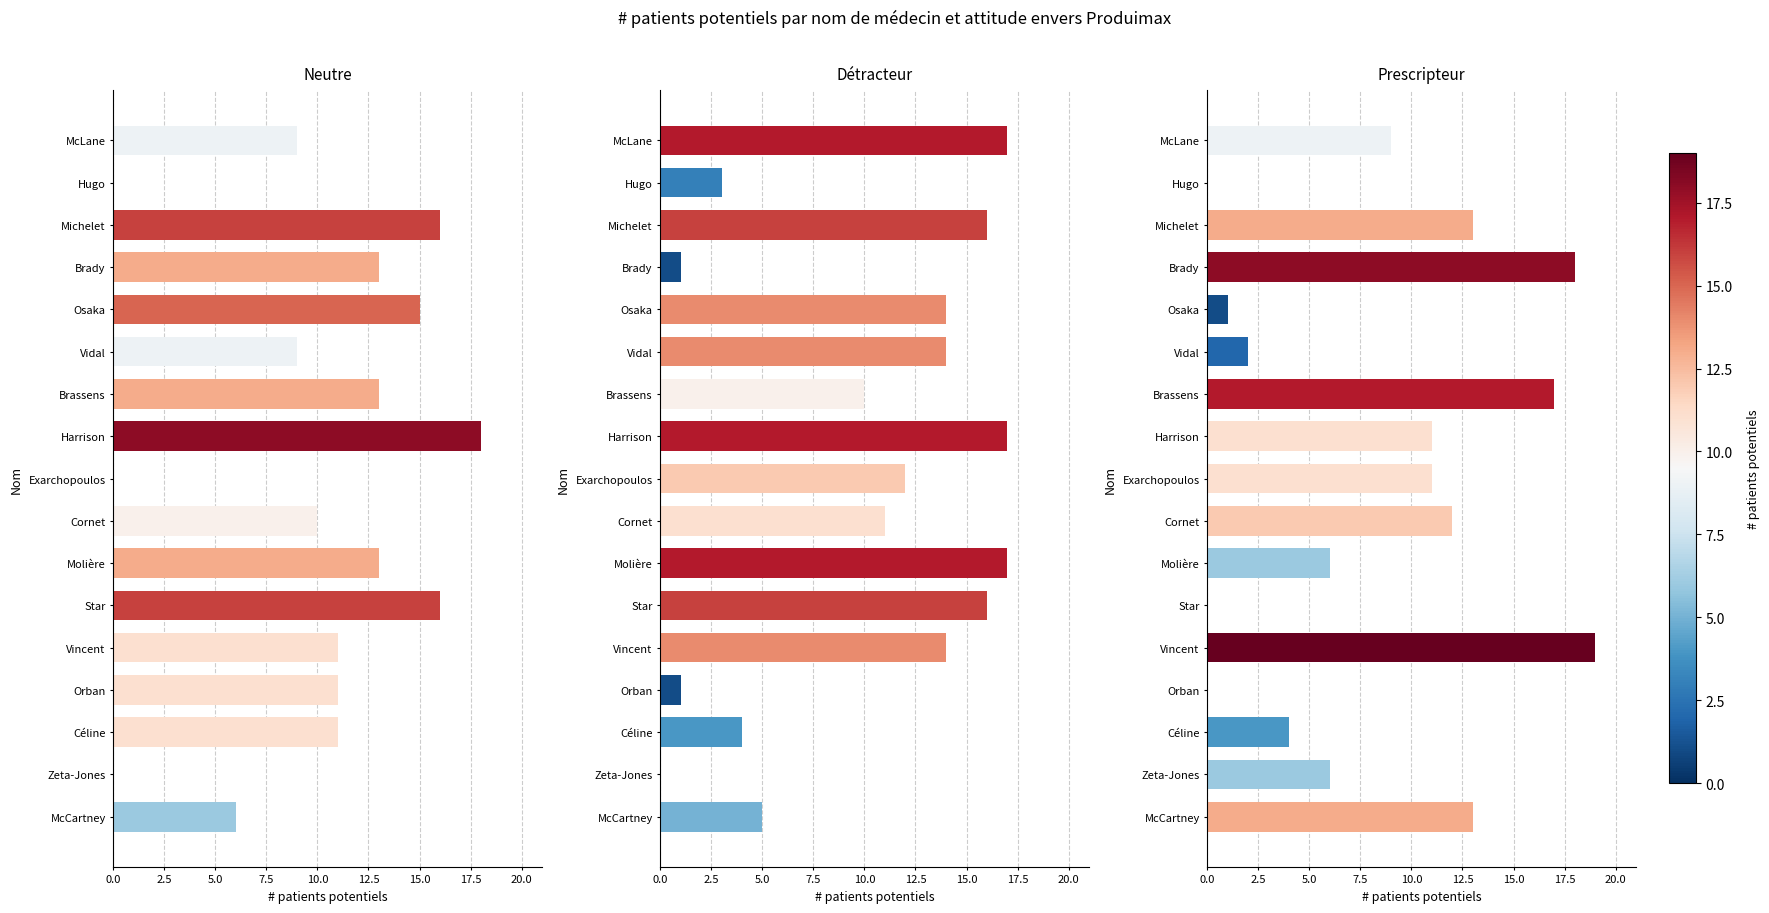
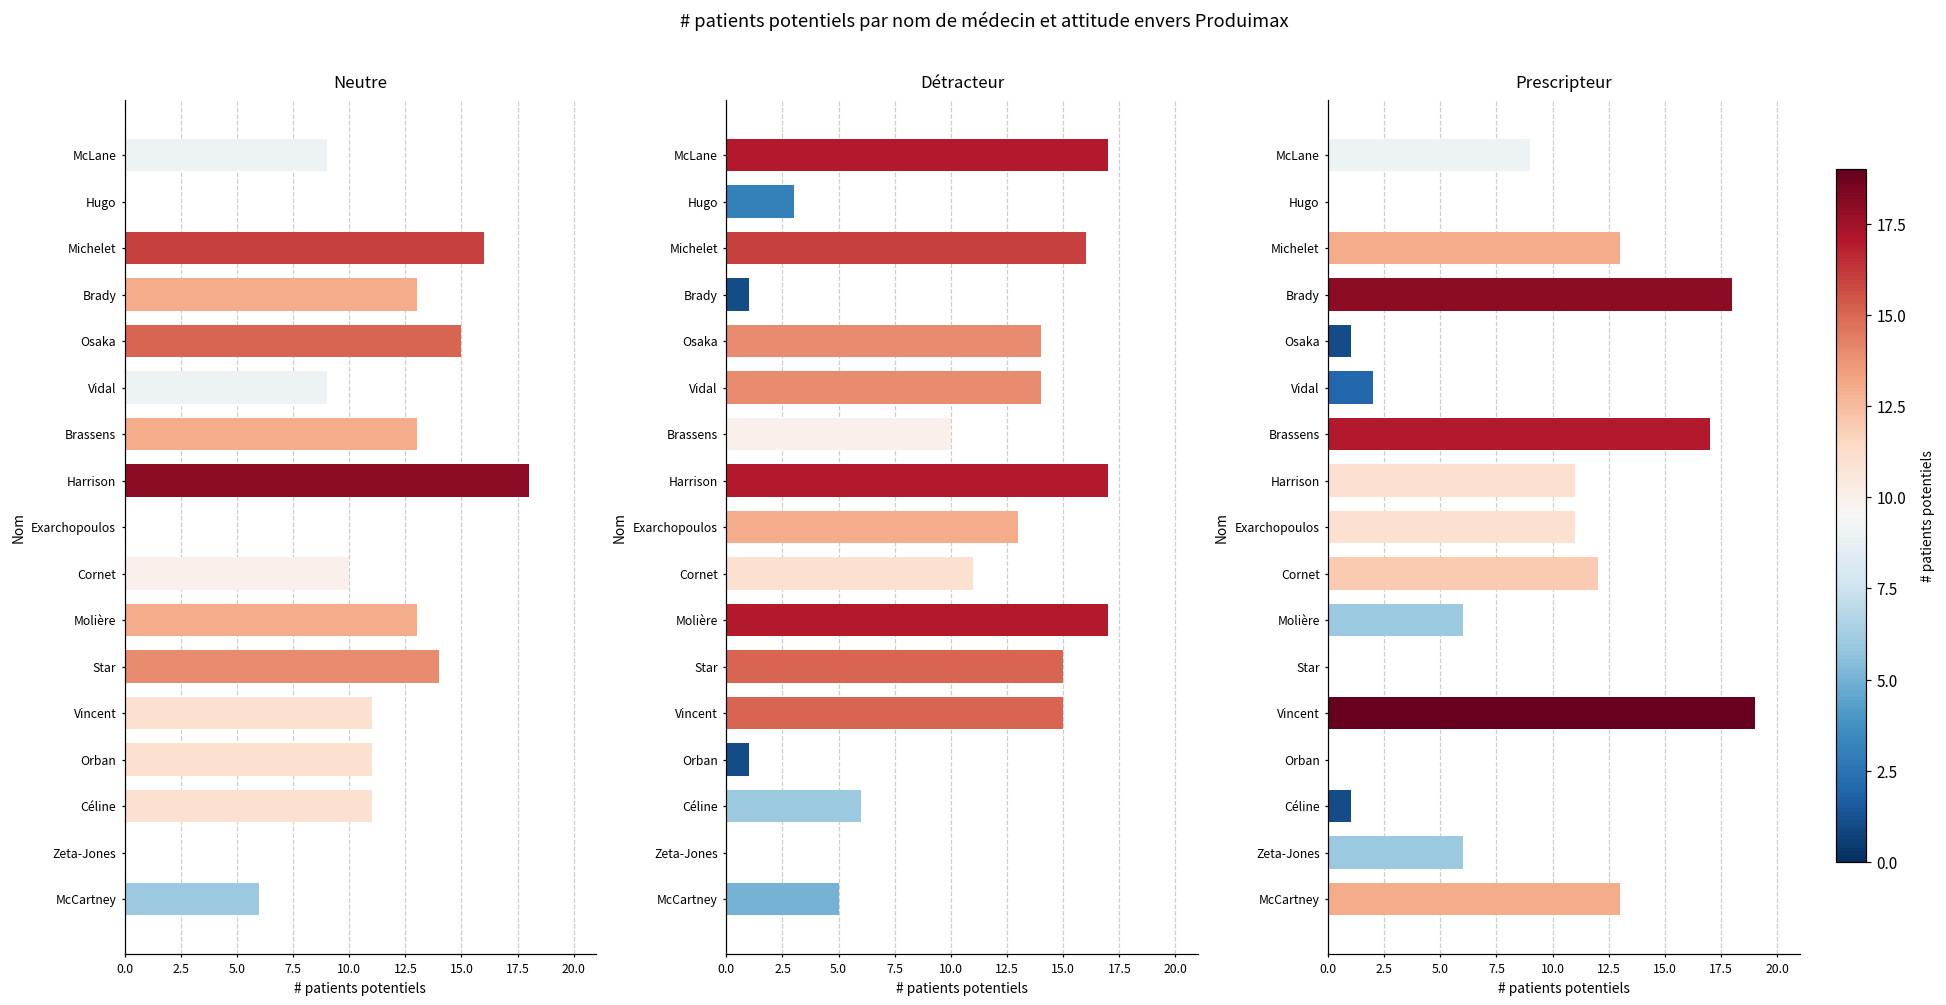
  {
    "Neutre": {
      "McLane": 9,
      "Hugo": 0,
      "Michelet": 16,
      "Brady": 13,
      "Osaka": 15,
      "Vidal": 9,
      "Brassens": 13,
      "Harrison": 18,
      "Exarchopoulos": 0,
      "Cornet": 10,
      "Molière": 13,
-     "Star": 16,
+     "Star": 14,
      "Vincent": 11,
      "Orban": 11,
      "Céline": 11,
      "Zeta-Jones": 0,
      "McCartney": 6
    },
    "Détracteur": {
      "McLane": 17,
      "Hugo": 3,
      "Michelet": 16,
      "Brady": 1,
      "Osaka": 14,
      "Vidal": 14,
      "Brassens": 10,
      "Harrison": 17,
-     "Exarchopoulos": 12,
+     "Exarchopoulos": 13,
      "Cornet": 11,
      "Molière": 17,
-     "Star": 16,
-     "Vincent": 14,
+     "Star": 15,
+     "Vincent": 15,
      "Orban": 1,
-     "Céline": 4,
+     "Céline": 6,
      "Zeta-Jones": 0,
      "McCartney": 5
    },
    "Prescripteur": {
      "McLane": 9,
      "Hugo": 0,
      "Michelet": 13,
      "Brady": 18,
      "Osaka": 1,
      "Vidal": 2,
      "Brassens": 17,
      "Harrison": 11,
      "Exarchopoulos": 11,
      "Cornet": 12,
      "Molière": 6,
      "Star": 0,
      "Vincent": 19,
      "Orban": 0,
-     "Céline": 4,
+     "Céline": 1,
      "Zeta-Jones": 6,
      "McCartney": 13
    }
  }
